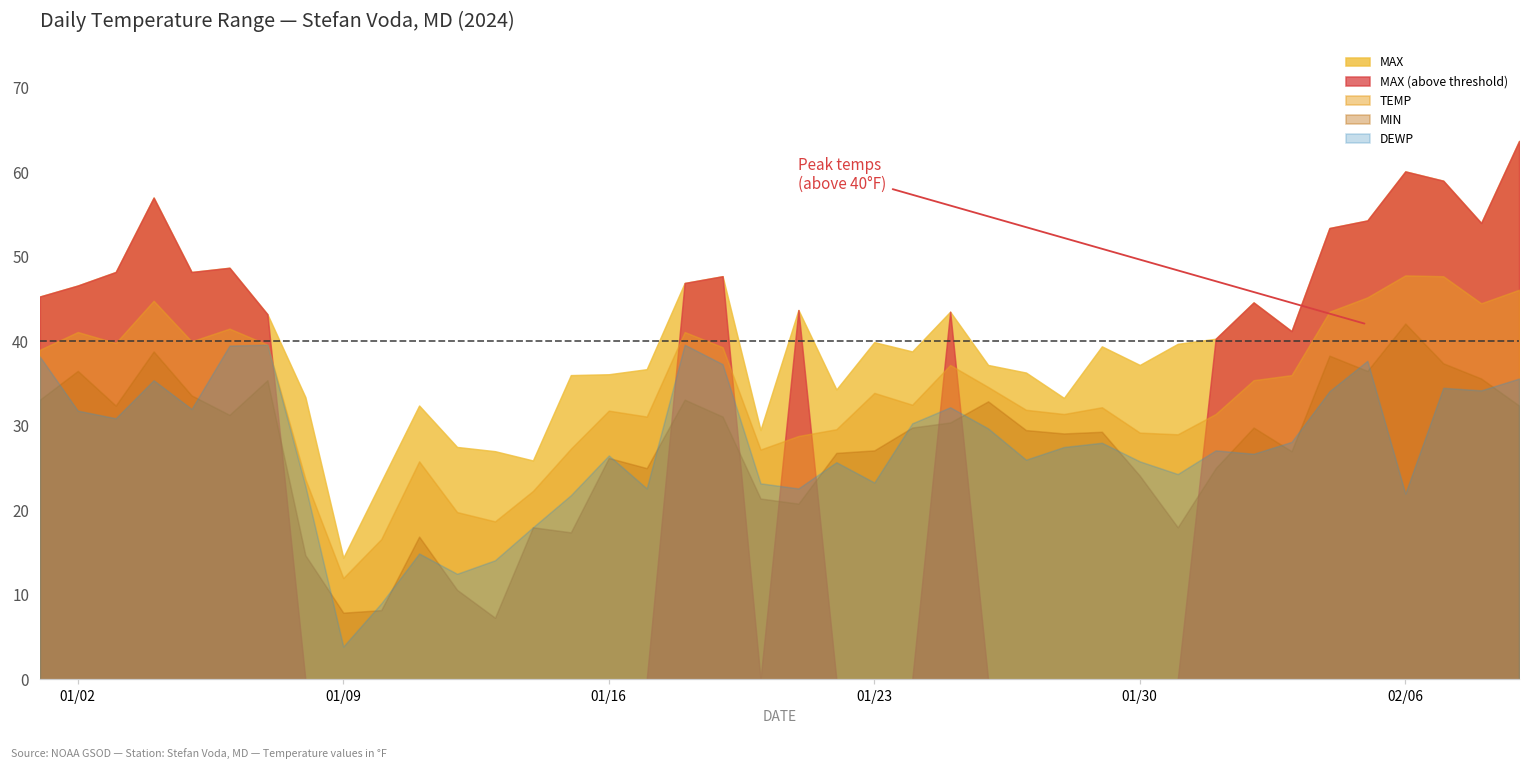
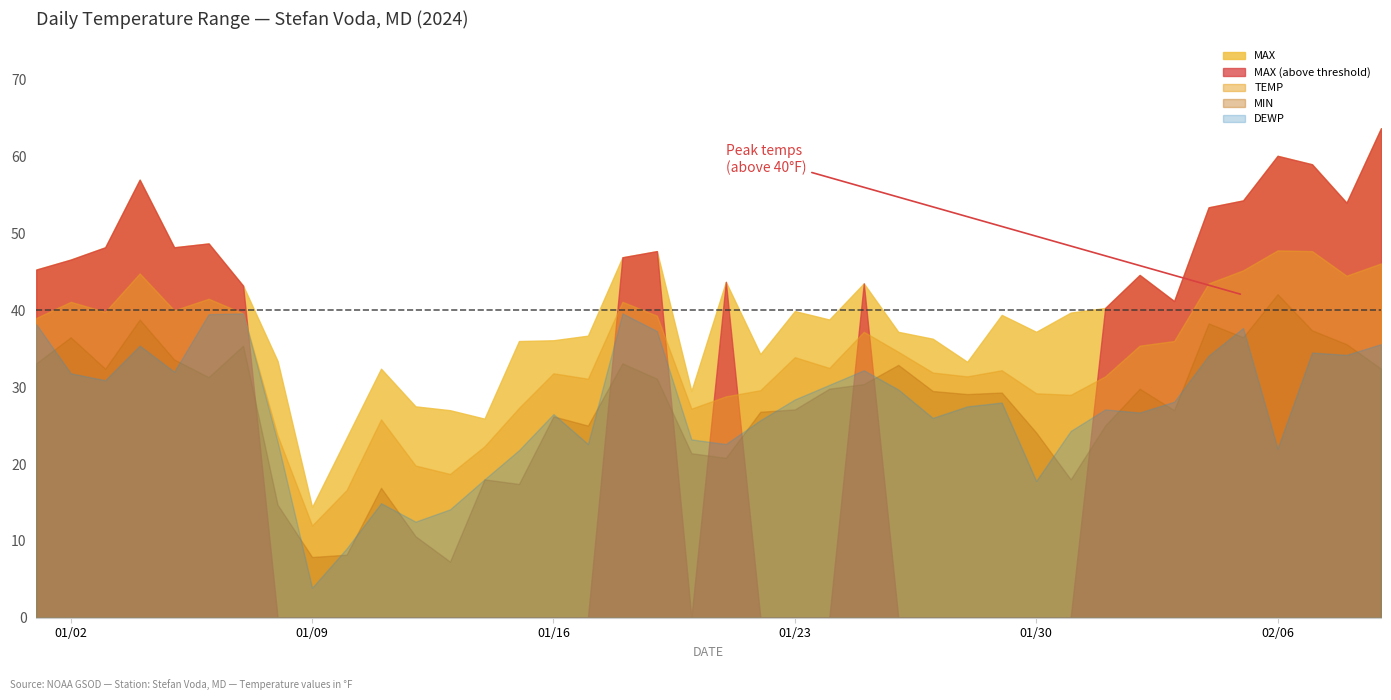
  {
    "MAX (above threshold)": {
      "01/09": 0,
      "01/16": 0,
      "01/23": 0,
      "01/30": 0
    },
    "DEWP": {
      "01/02": 32,
      "01/09": 4,
-     "01/23": 23,
-     "01/30": 26,
+     "01/23": 28,
+     "01/30": 18,
      "02/06": 22
    }
  }
